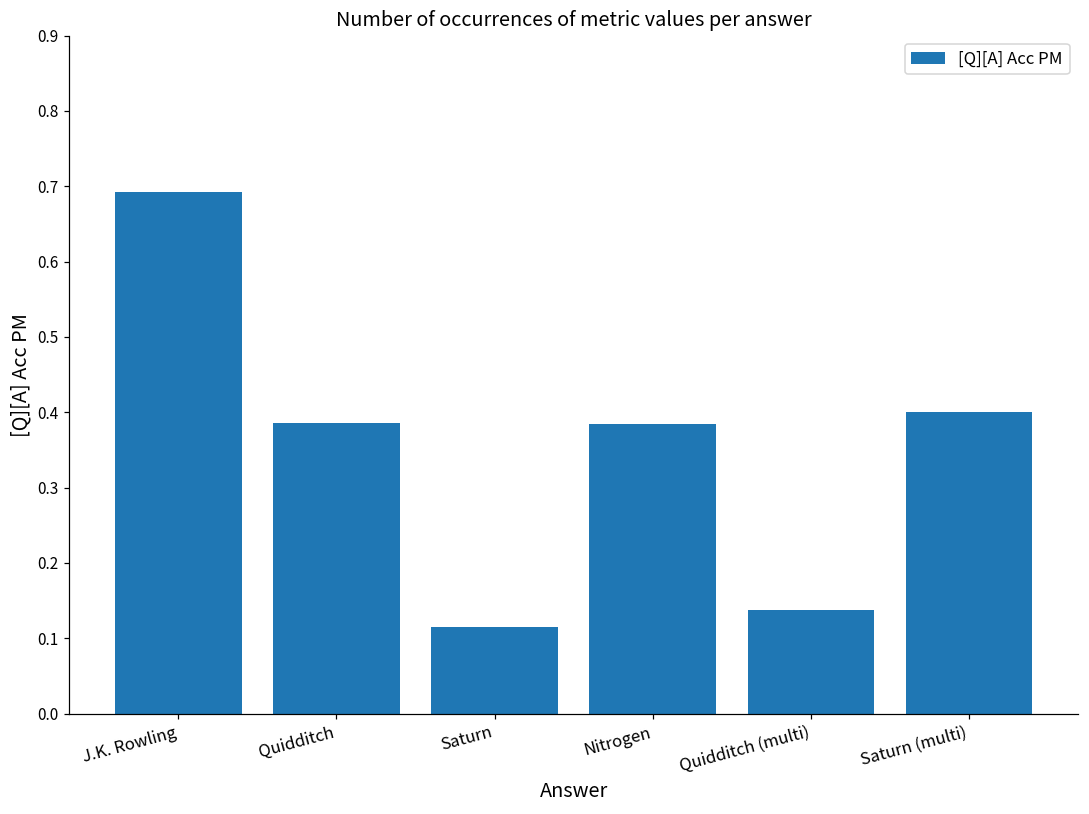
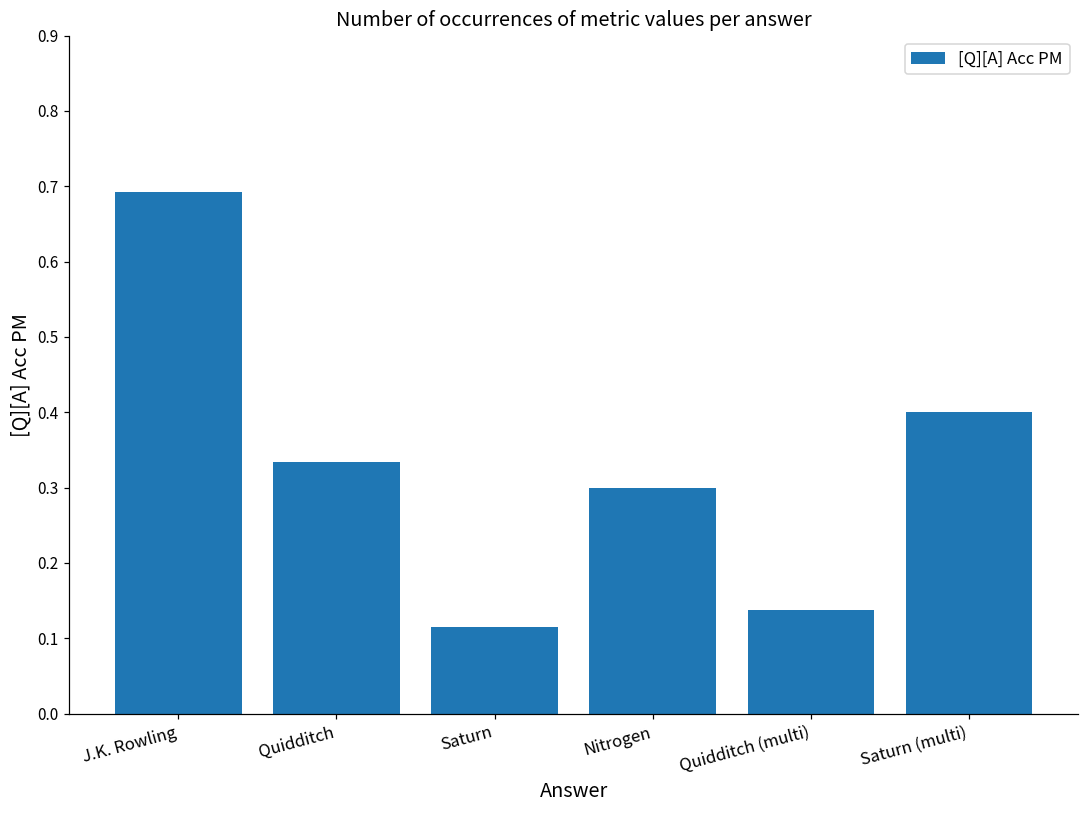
  {
    "J.K. Rowling": 0.69,
-   "Quidditch": 0.39,
+   "Quidditch": 0.33,
    "Saturn": 0.11,
-   "Nitrogen": 0.38,
+   "Nitrogen": 0.30,
    "Quidditch (multi)": 0.14,
    "Saturn (multi)": 0.40
  }
